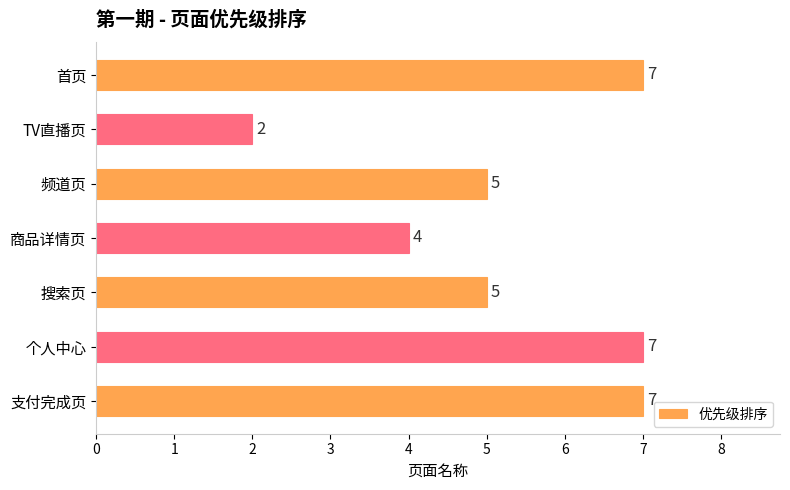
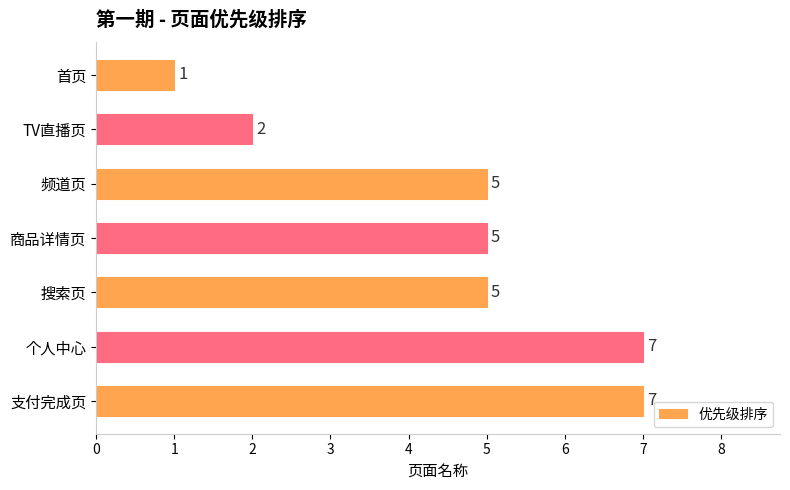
  {
-   "首页": 7,
+   "首页": 1,
    "TV直播页": 2,
    "频道页": 5,
-   "商品详情页": 4,
+   "商品详情页": 5,
    "搜索页": 5,
    "个人中心": 7
  }
